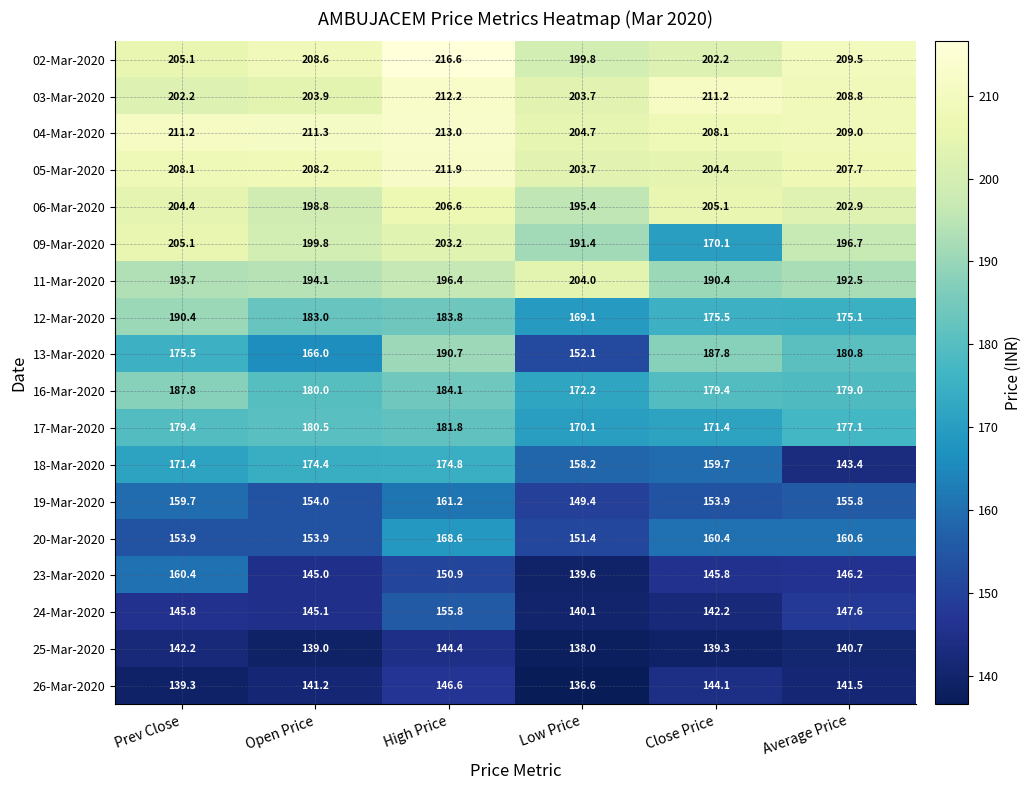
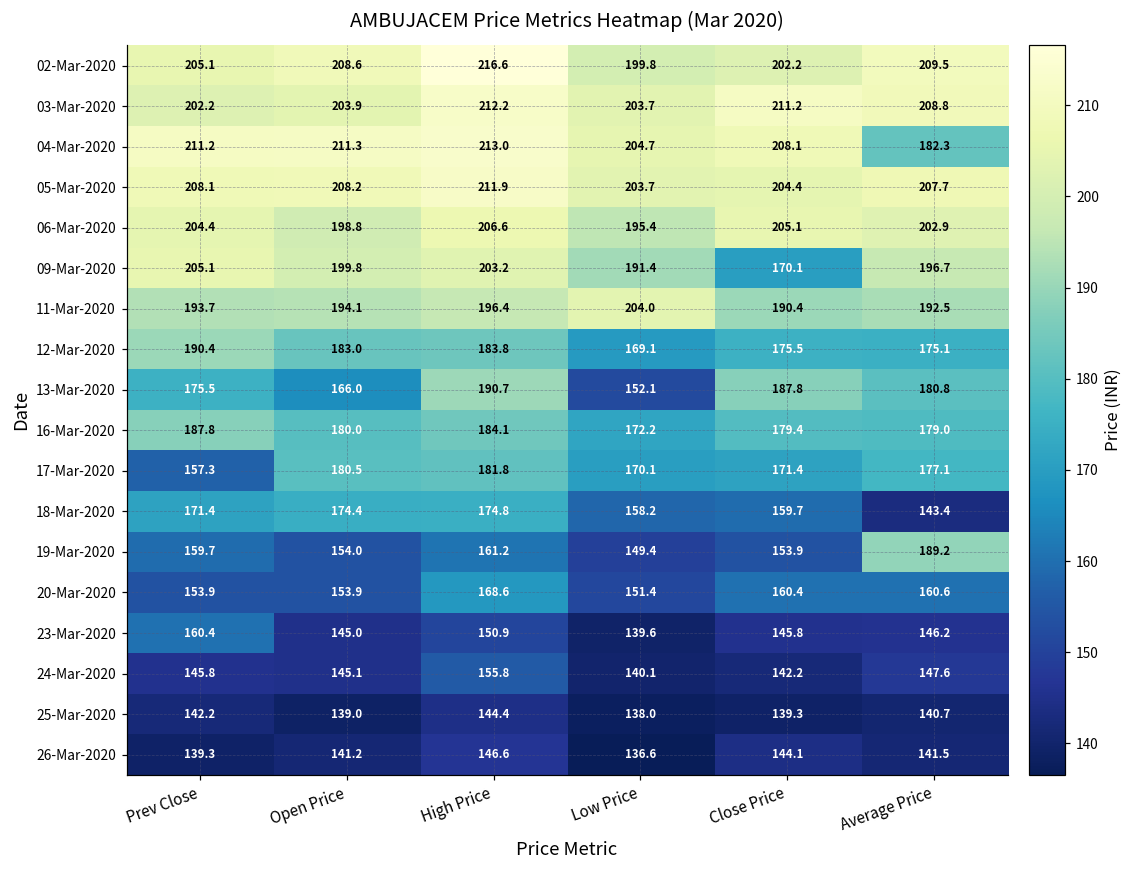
  {
    "02-Mar-2020": {
      "Prev Close": 205.1,
      "Open Price": 208.6,
      "High Price": 216.6,
      "Low Price": 199.8,
      "Close Price": 202.2,
      "Average Price": 209.5
    },
    "03-Mar-2020": {
      "Prev Close": 202.2,
      "Open Price": 203.9,
      "High Price": 212.2,
      "Low Price": 203.7,
      "Close Price": 211.2,
      "Average Price": 208.8
    },
    "04-Mar-2020": {
      "Prev Close": 211.2,
      "Open Price": 211.3,
      "High Price": 213.0,
      "Low Price": 204.7,
      "Close Price": 208.1,
-     "Average Price": 209.0
+     "Average Price": 182.3
    },
    "05-Mar-2020": {
      "Prev Close": 208.1,
      "Open Price": 208.2,
      "High Price": 211.9,
      "Low Price": 203.7,
      "Close Price": 204.4,
      "Average Price": 207.7
    },
    "06-Mar-2020": {
      "Prev Close": 204.4,
      "Open Price": 198.8,
      "High Price": 206.6,
      "Low Price": 195.4,
      "Close Price": 205.1,
      "Average Price": 202.9
    },
    "09-Mar-2020": {
      "Prev Close": 205.1,
      "Open Price": 199.8,
      "High Price": 203.2,
      "Low Price": 191.4,
      "Close Price": 170.1,
      "Average Price": 196.7
    },
    "11-Mar-2020": {
      "Prev Close": 193.7,
      "Open Price": 194.1,
      "High Price": 196.4,
      "Low Price": 204.0,
      "Close Price": 190.4,
      "Average Price": 192.5
    },
    "12-Mar-2020": {
      "Prev Close": 190.4,
      "Open Price": 183.0,
      "High Price": 183.8,
      "Low Price": 169.1,
      "Close Price": 175.5,
      "Average Price": 175.1
    },
    "13-Mar-2020": {
      "Prev Close": 175.5,
      "Open Price": 166.0,
      "High Price": 190.7,
      "Low Price": 152.1,
      "Close Price": 187.8,
      "Average Price": 180.8
    },
    "16-Mar-2020": {
      "Prev Close": 187.8,
      "Open Price": 180.0,
      "High Price": 184.1,
      "Low Price": 172.2,
      "Close Price": 179.4,
      "Average Price": 179.0
    },
    "17-Mar-2020": {
-     "Prev Close": 179.4,
+     "Prev Close": 157.3,
      "Open Price": 180.5,
      "High Price": 181.8,
      "Low Price": 170.1,
      "Close Price": 171.4,
      "Average Price": 177.1
    },
    "18-Mar-2020": {
      "Prev Close": 171.4,
      "Open Price": 174.4,
      "High Price": 174.8,
      "Low Price": 158.2,
      "Close Price": 159.7,
      "Average Price": 143.4
    },
    "19-Mar-2020": {
      "Prev Close": 159.7,
      "Open Price": 154.0,
      "High Price": 161.2,
      "Low Price": 149.4,
      "Close Price": 153.9,
-     "Average Price": 155.8
+     "Average Price": 189.2
    },
    "20-Mar-2020": {
      "Prev Close": 153.9,
      "Open Price": 153.9,
      "High Price": 168.6,
      "Low Price": 151.4,
      "Close Price": 160.4,
      "Average Price": 160.6
    },
    "23-Mar-2020": {
      "Prev Close": 160.4,
      "Open Price": 145.0,
      "High Price": 150.9,
      "Low Price": 139.6,
      "Close Price": 145.8,
      "Average Price": 146.2
    },
    "24-Mar-2020": {
      "Prev Close": 145.8,
      "Open Price": 145.1,
      "High Price": 155.8,
      "Low Price": 140.1,
      "Close Price": 142.2,
      "Average Price": 147.6
    },
    "25-Mar-2020": {
      "Prev Close": 142.2,
      "Open Price": 139.0,
      "High Price": 144.4,
      "Low Price": 138.0,
      "Close Price": 139.3,
      "Average Price": 140.7
    },
    "26-Mar-2020": {
      "Prev Close": 139.3,
      "Open Price": 141.2,
      "High Price": 146.6,
      "Low Price": 136.6,
      "Close Price": 144.1,
      "Average Price": 141.5
    }
  }
